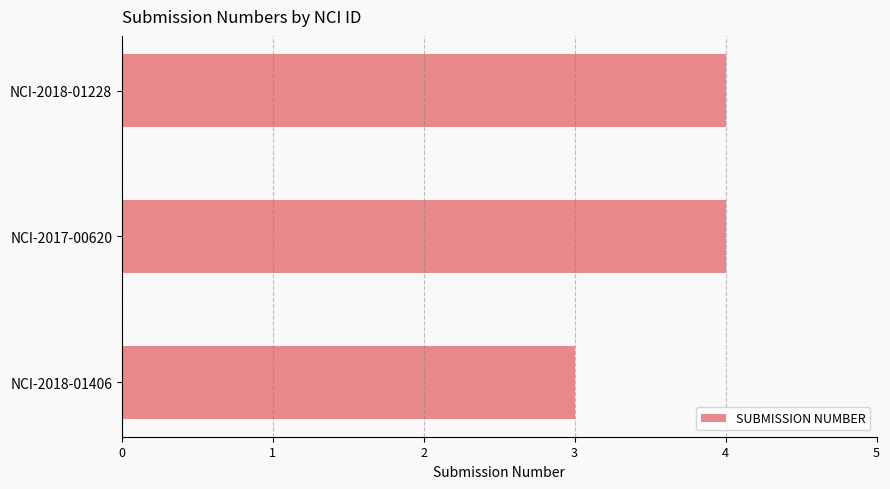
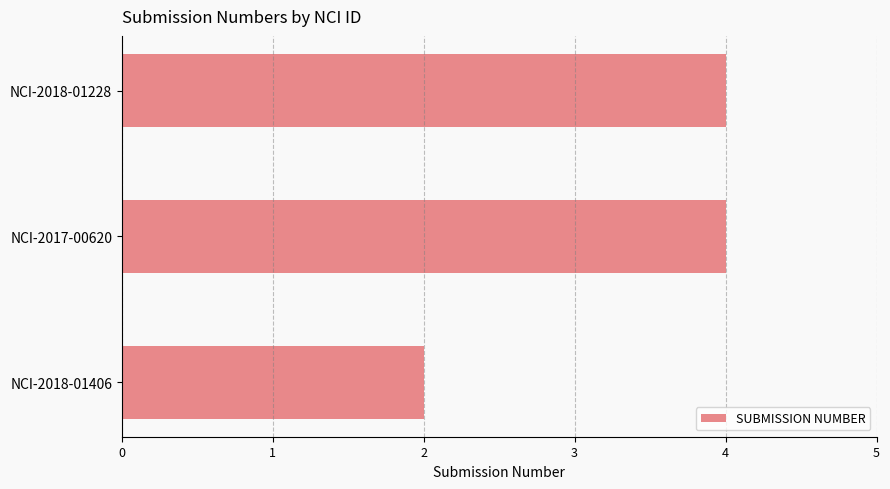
  {
    "NCI-2018-01228": 4,
    "NCI-2017-00620": 4,
-   "NCI-2018-01406": 3
+   "NCI-2018-01406": 2
  }
